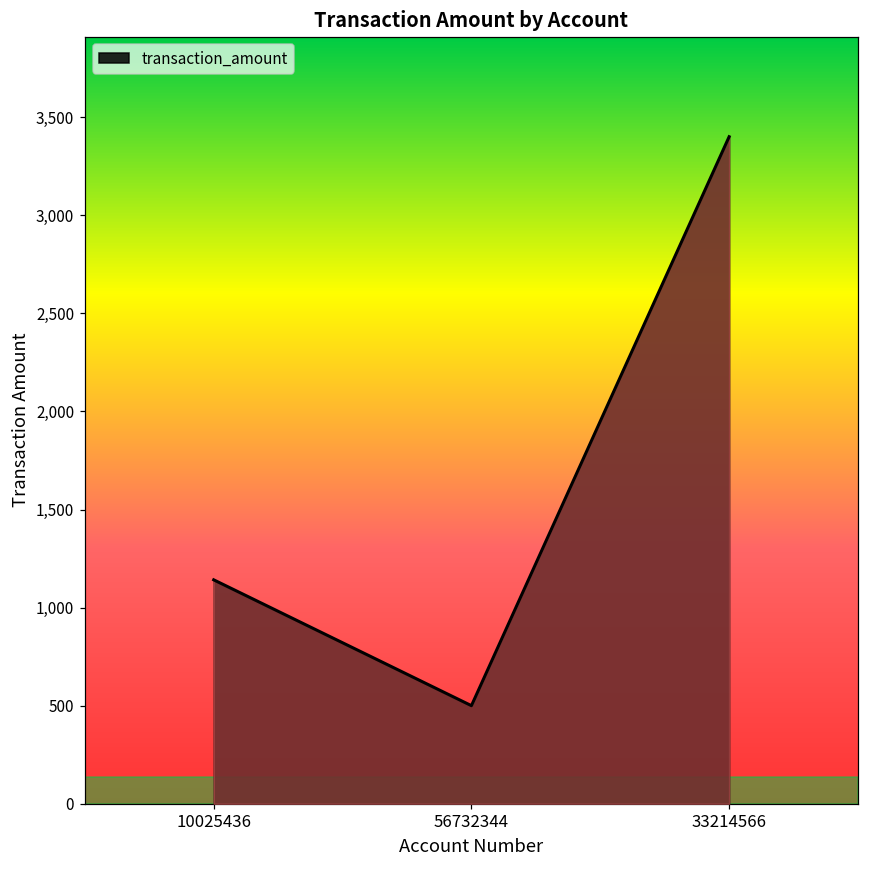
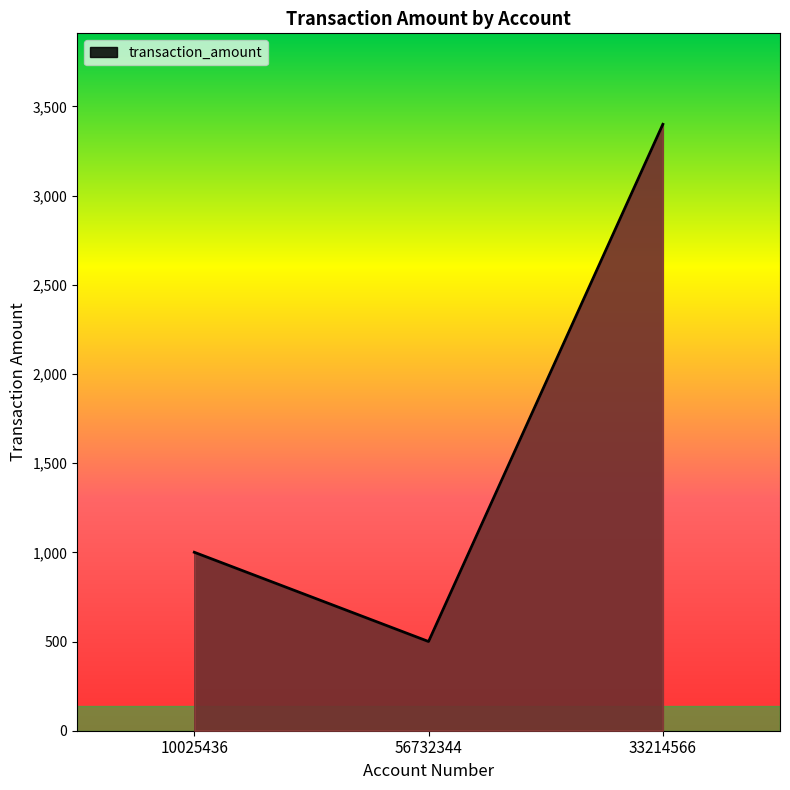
  {
-   "10025436": "1,140",
+   "10025436": "1,000",
    "56732344": "500",
    "33214566": "3,400"
  }
